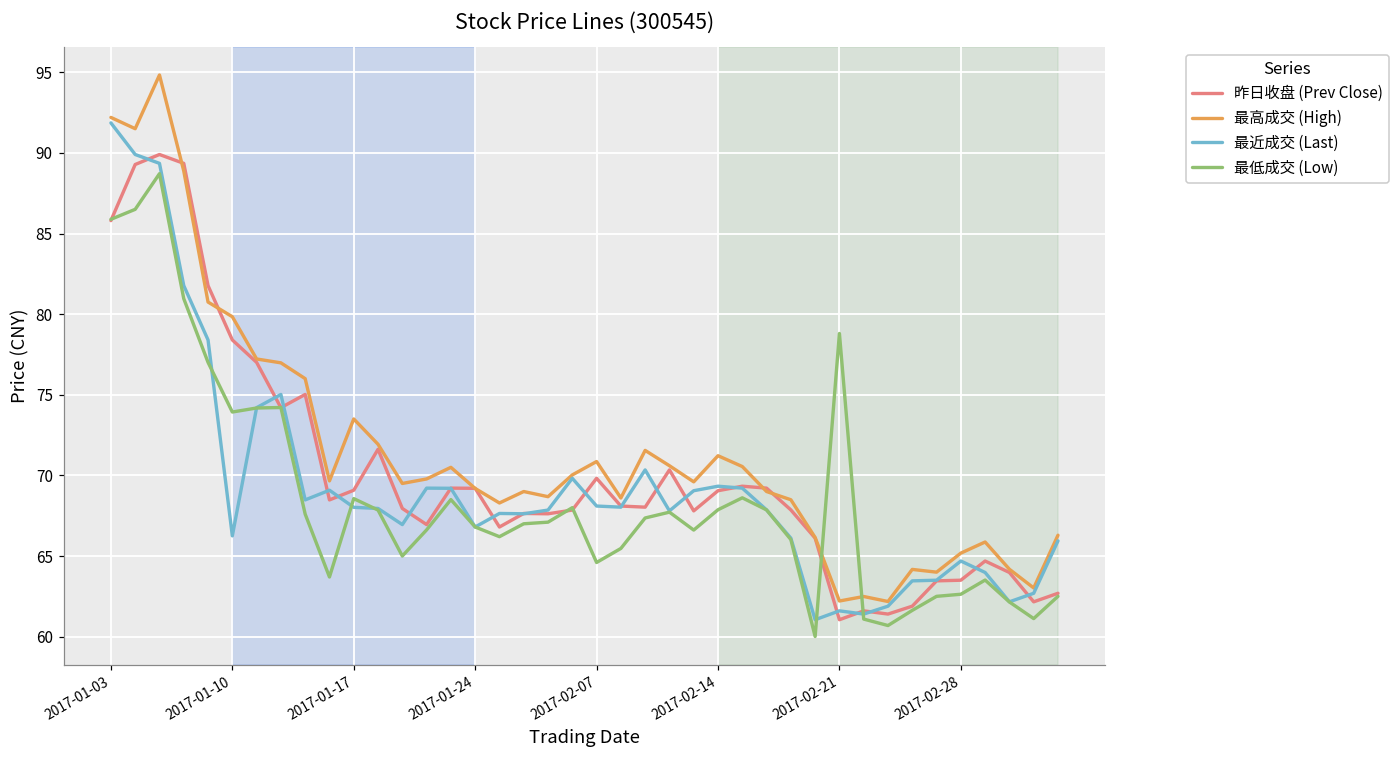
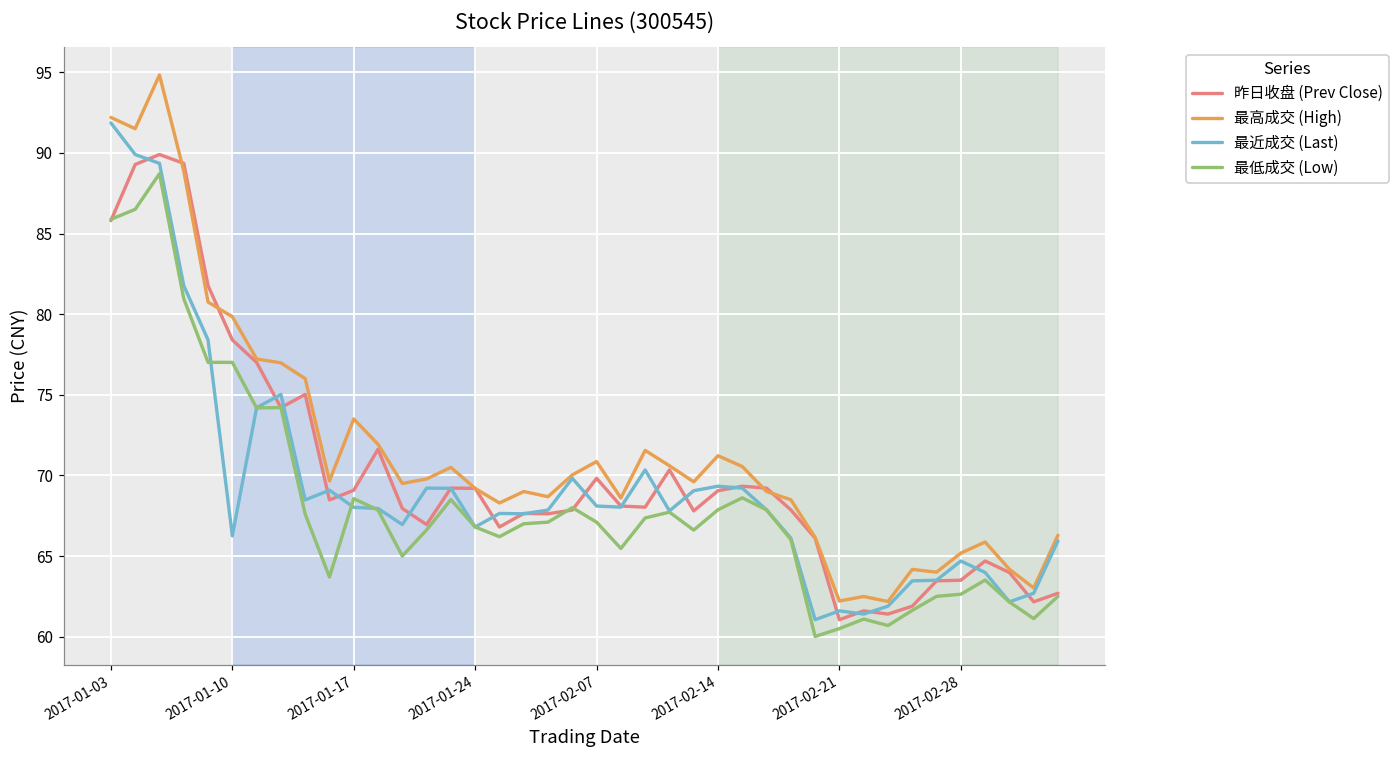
  {
    "最近成交 (Last)": {
      "2017-01-03": 91.9,
      "2017-01-10": 66.3,
      "2017-01-17": 68.0,
      "2017-02-07": 68.1,
      "2017-02-14": 69.3,
      "2017-02-21": 61.6,
      "2017-02-28": 64.7
    },
    "最低成交 (Low)": {
-     "2017-01-10": 73.9,
+     "2017-01-10": 77.0,
      "2017-01-17": 68.6,
-     "2017-02-07": 64.6,
+     "2017-02-07": 67.1,
      "2017-02-14": 67.9,
-     "2017-02-21": 78.8,
+     "2017-02-21": 60.5,
      "2017-02-28": 62.6
    }
  }
